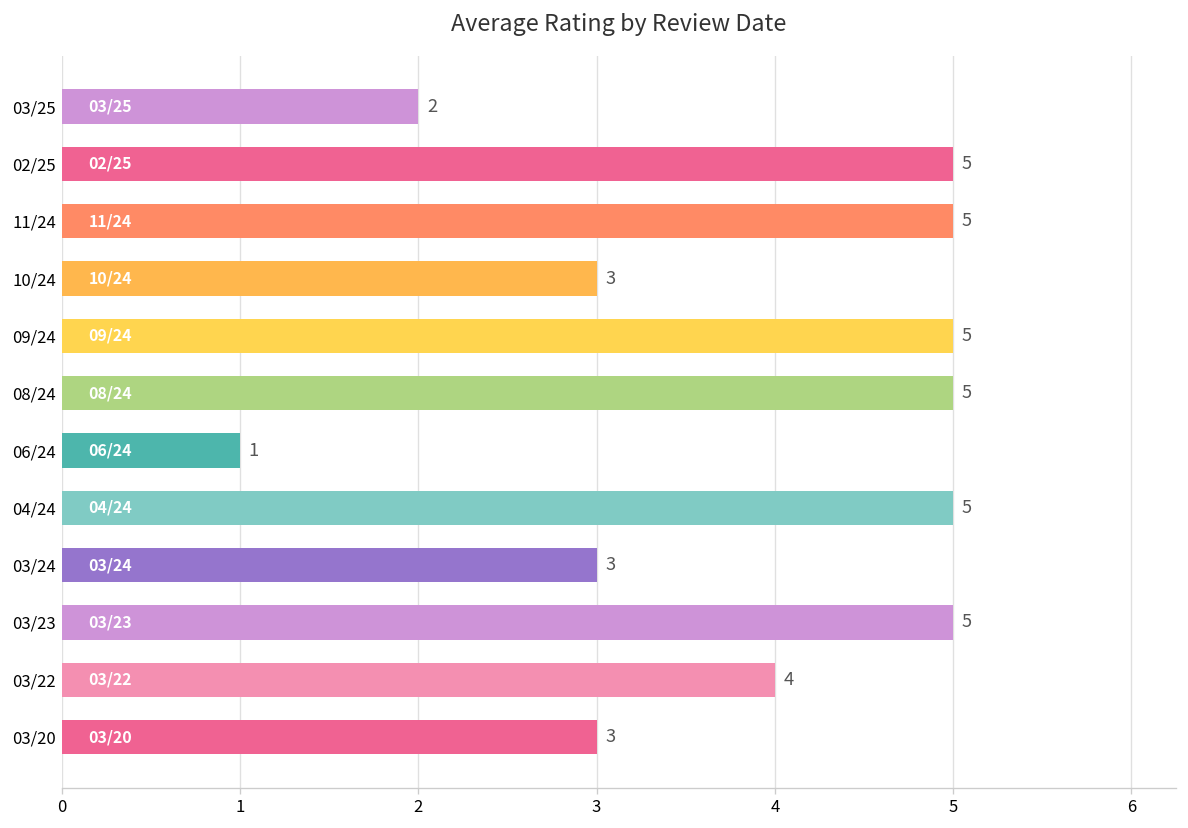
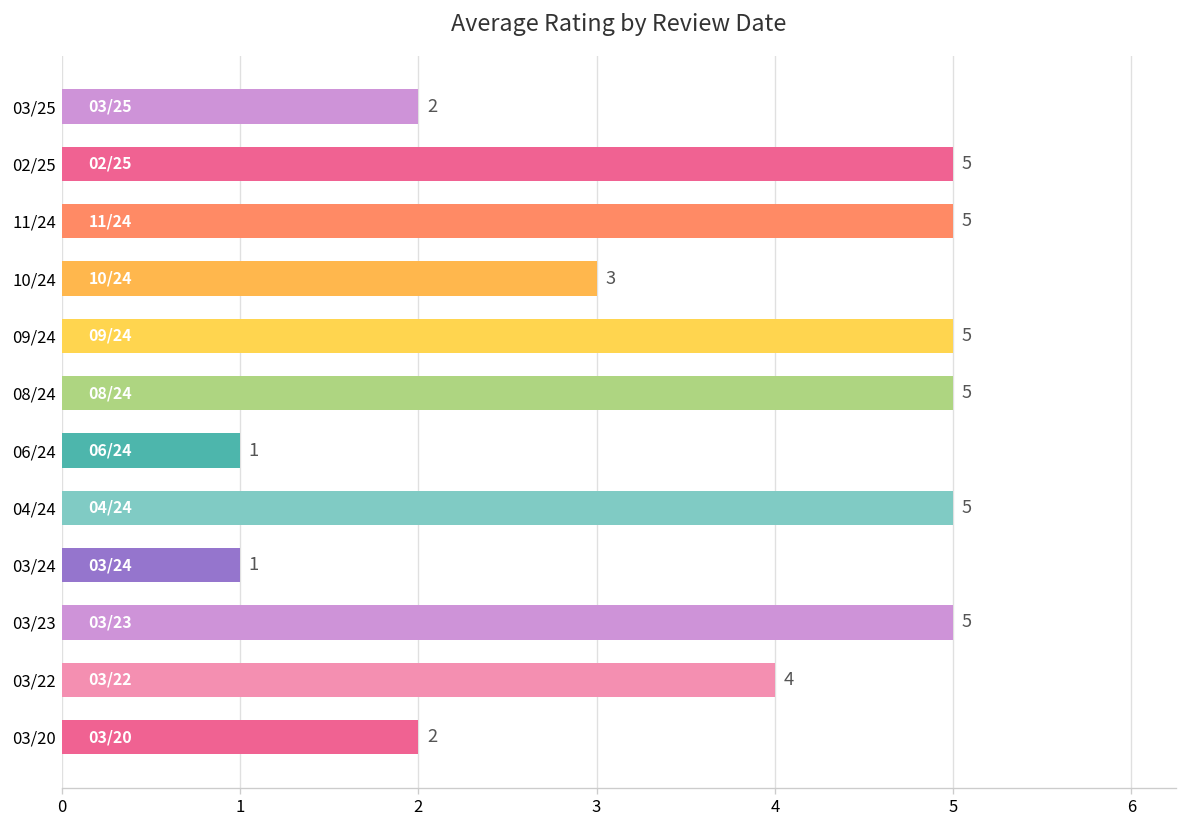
  {
    "03/25": 2,
    "02/25": 5,
    "11/24": 5,
    "10/24": 3,
    "09/24": 5,
    "08/24": 5,
    "06/24": 1,
    "04/24": 5,
-   "03/24": 3,
+   "03/24": 1,
    "03/23": 5,
    "03/22": 4,
-   "03/20": 3
+   "03/20": 2
  }
